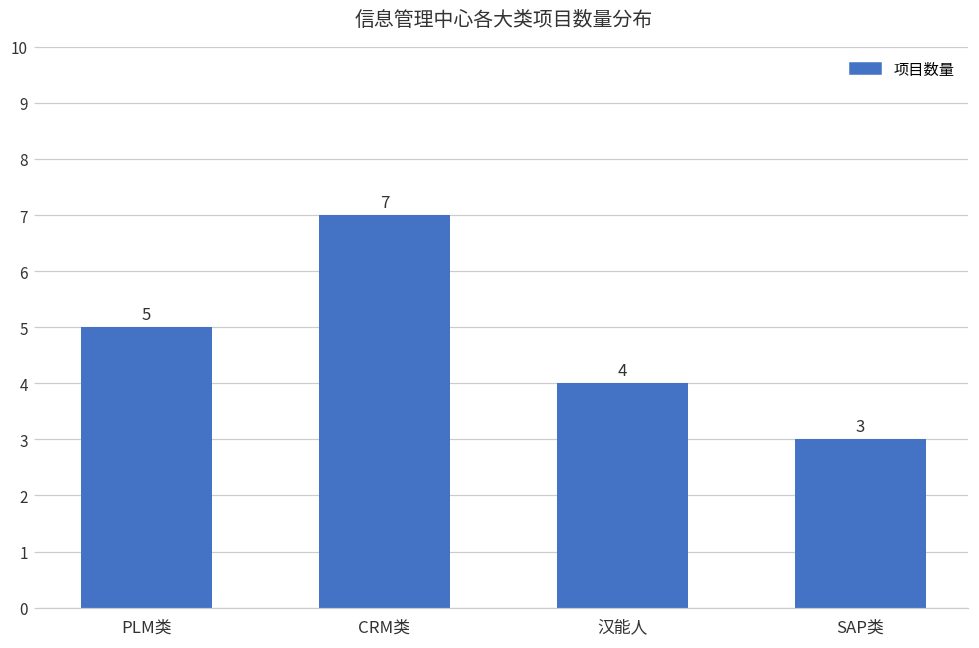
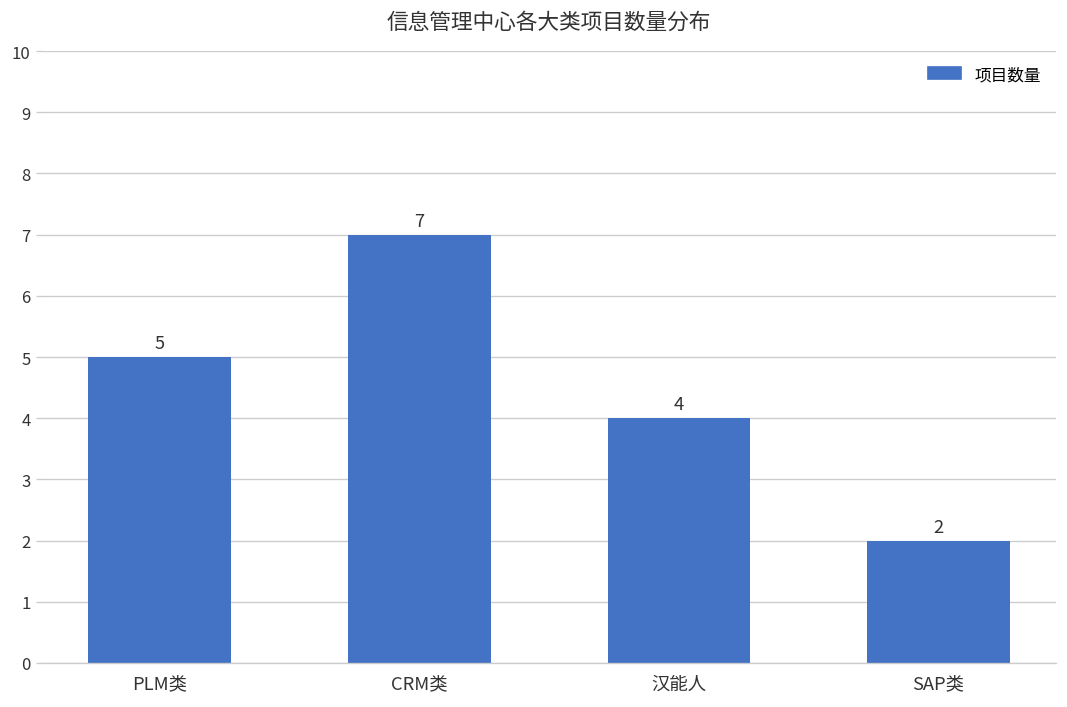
  {
    "PLM类": 5,
    "CRM类": 7,
    "汉能人": 4,
-   "SAP类": 3
+   "SAP类": 2
  }
